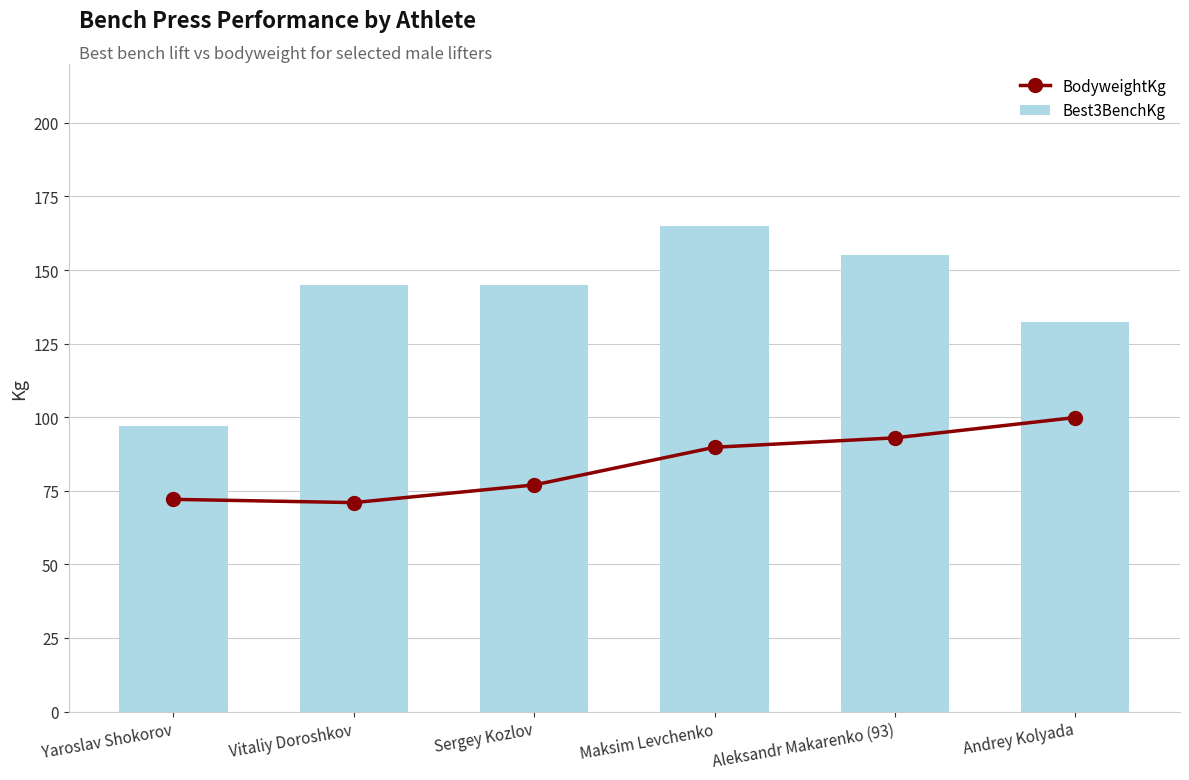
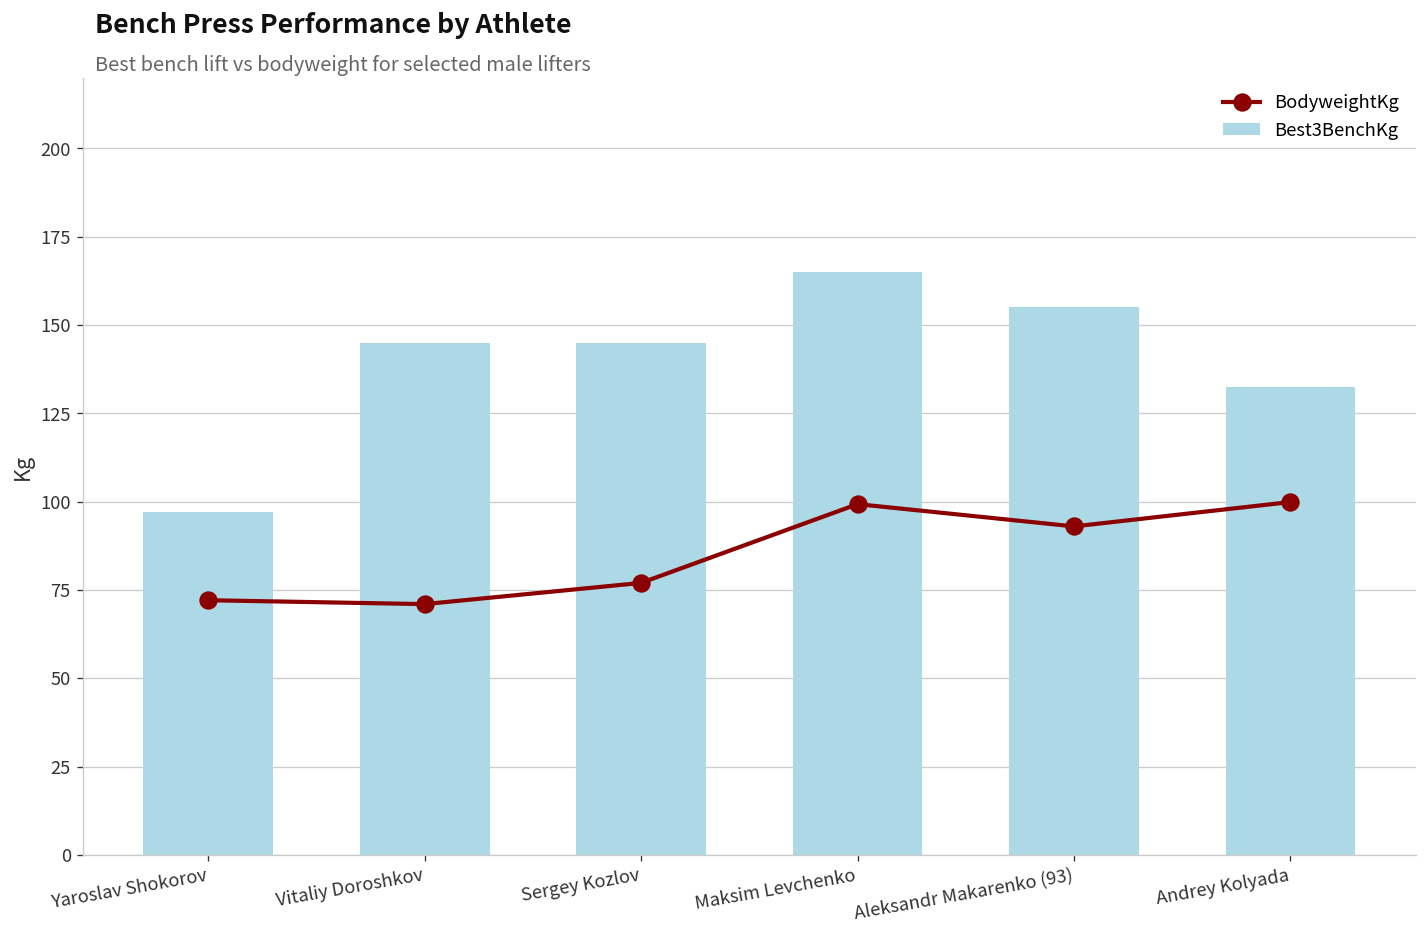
  {
    "BodyweightKg": {
      "Yaroslav Shokorov": 72,
      "Vitaliy Doroshkov": 71,
      "Sergey Kozlov": 77,
-     "Maksim Levchenko": 90,
+     "Maksim Levchenko": 99,
      "Aleksandr Makarenko (93)": 93,
      "Andrey Kolyada": 100
    },
    "Best3BenchKg": {
      "Yaroslav Shokorov": 97,
      "Vitaliy Doroshkov": 145,
      "Sergey Kozlov": 145,
      "Maksim Levchenko": 165,
      "Aleksandr Makarenko (93)": 155,
      "Andrey Kolyada": 133
    }
  }
